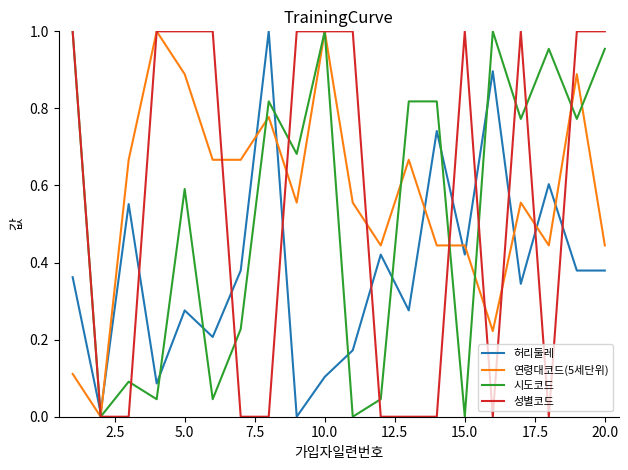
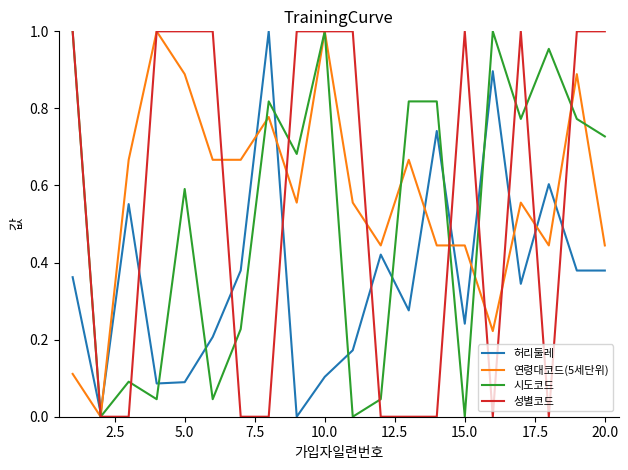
  {
    "허리둘레": {
-     "5.0": 0.28,
+     "5.0": 0.09,
      "10.0": 0.10,
-     "15.0": 0.42,
+     "15.0": 0.24,
      "20.0": 0.38
    },
    "연령대코드(5세단위)": {
      "5.0": 0.89,
      "15.0": 0.44,
      "20.0": 0.44
    },
    "시도코드": {
      "5.0": 0.59,
      "15.0": 0.00,
-     "20.0": 0.95
+     "20.0": 0.73
    },
    "성별코드": {
      "5.0": 1.00,
      "15.0": 1.00,
      "20.0": 1.00
    }
  }
